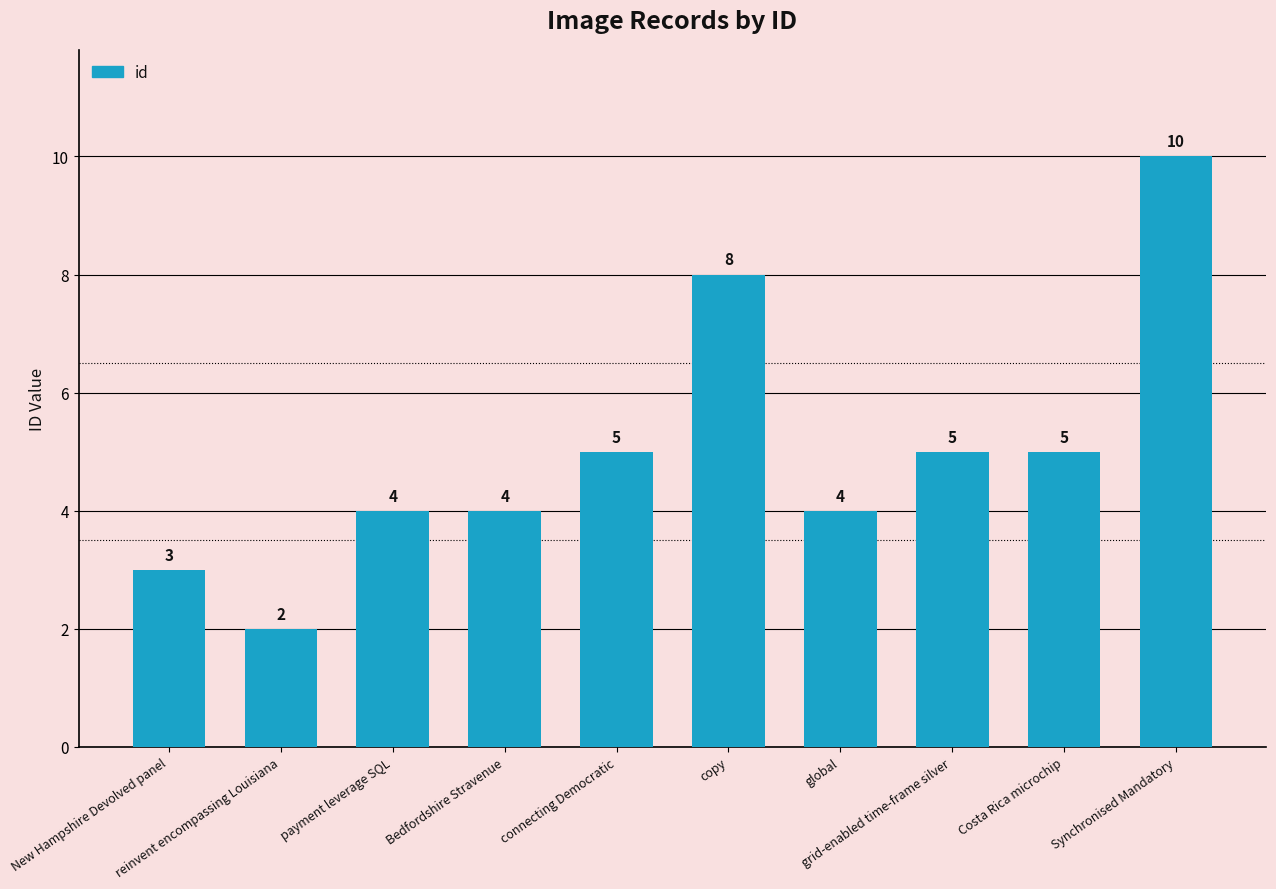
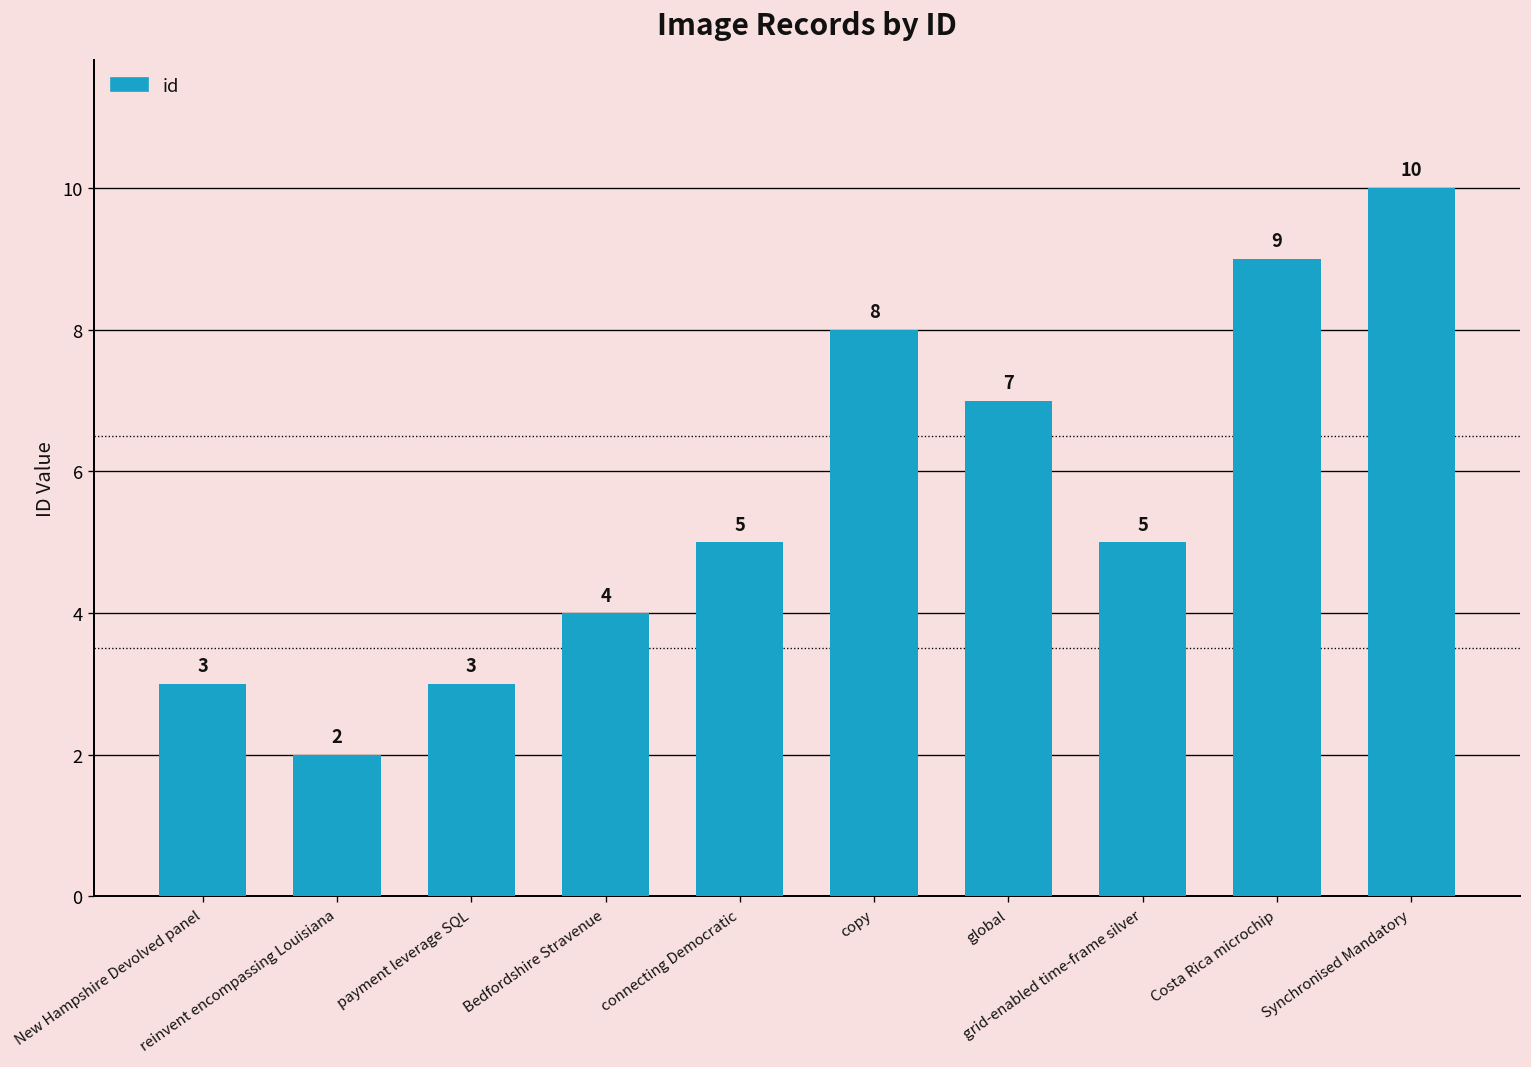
  {
    "New Hampshire Devolved panel": 3,
    "reinvent encompassing Louisiana": 2,
-   "payment leverage SQL": 4,
+   "payment leverage SQL": 3,
    "Bedfordshire Stravenue": 4,
    "connecting Democratic": 5,
    "copy": 8,
-   "global": 4,
+   "global": 7,
    "grid-enabled time-frame silver": 5,
-   "Costa Rica microchip": 5,
+   "Costa Rica microchip": 9,
    "Synchronised Mandatory": 10
  }
